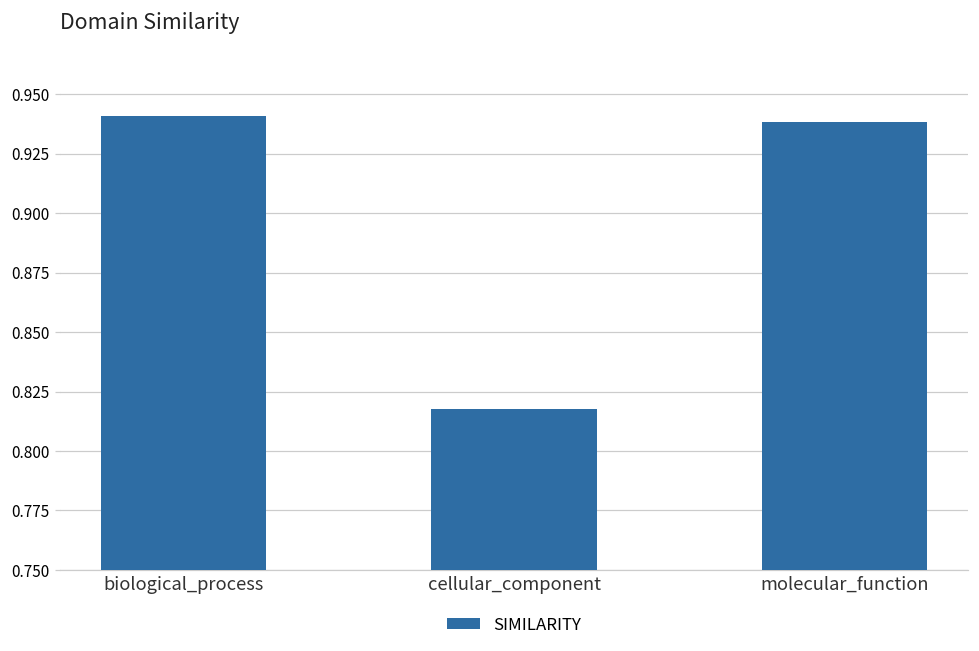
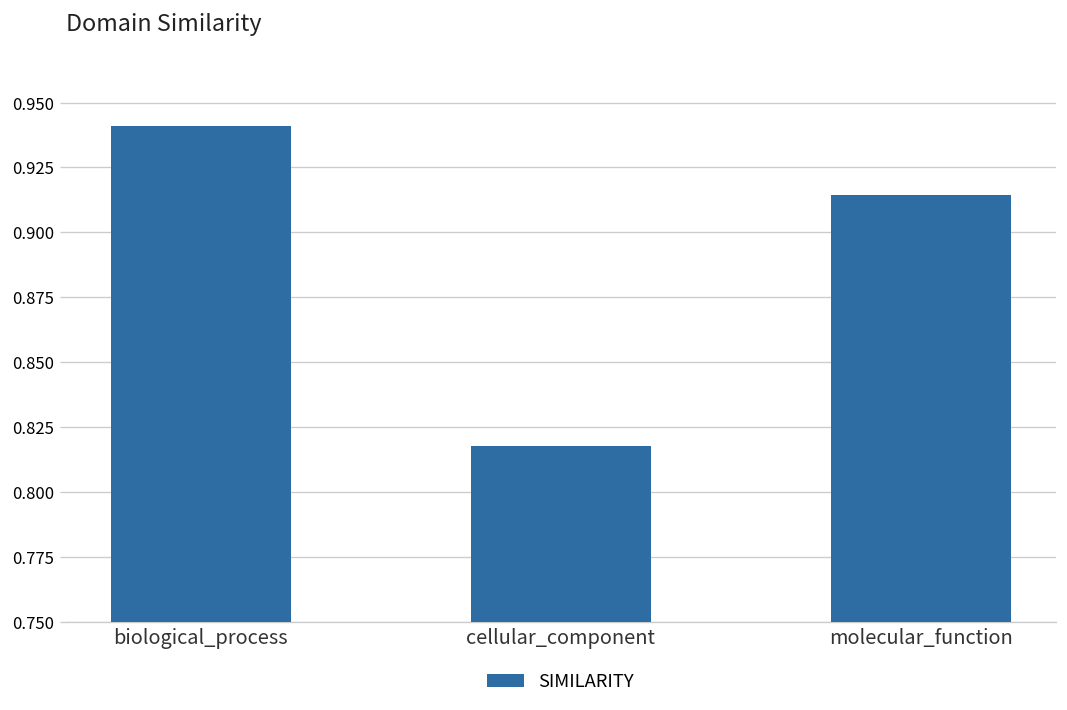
  {
    "biological_process": 0.941,
    "cellular_component": 0.818,
-   "molecular_function": 0.938
+   "molecular_function": 0.914
  }
